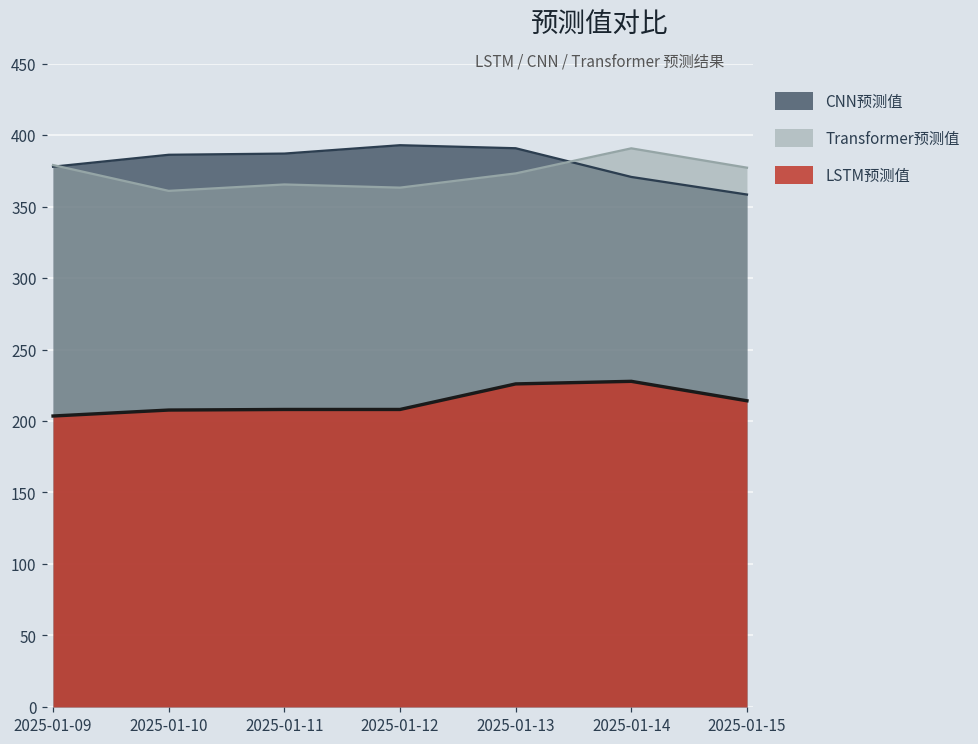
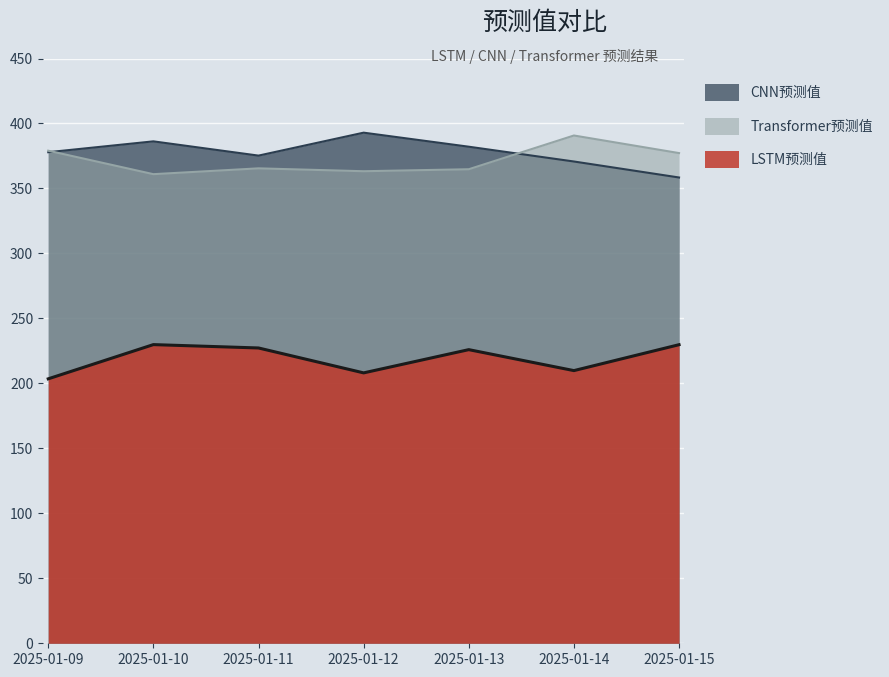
  {
    "CNN预测值": {
      "2025-01-10": 386,
-     "2025-01-11": 387,
+     "2025-01-11": 375,
      "2025-01-12": 393,
-     "2025-01-13": 391,
+     "2025-01-13": 382,
      "2025-01-14": 371,
      "2025-01-15": 358
    },
    "Transformer预测值": {
      "2025-01-10": 361,
      "2025-01-11": 365,
      "2025-01-12": 363,
-     "2025-01-13": 373,
+     "2025-01-13": 365,
      "2025-01-14": 391,
      "2025-01-15": 377
    },
    "LSTM预测值": {
      "2025-01-09": 204,
-     "2025-01-10": 208,
-     "2025-01-11": 208,
+     "2025-01-10": 230,
+     "2025-01-11": 227,
      "2025-01-12": 208,
      "2025-01-13": 226,
-     "2025-01-14": 228,
-     "2025-01-15": 214
+     "2025-01-14": 210,
+     "2025-01-15": 230
    }
  }
